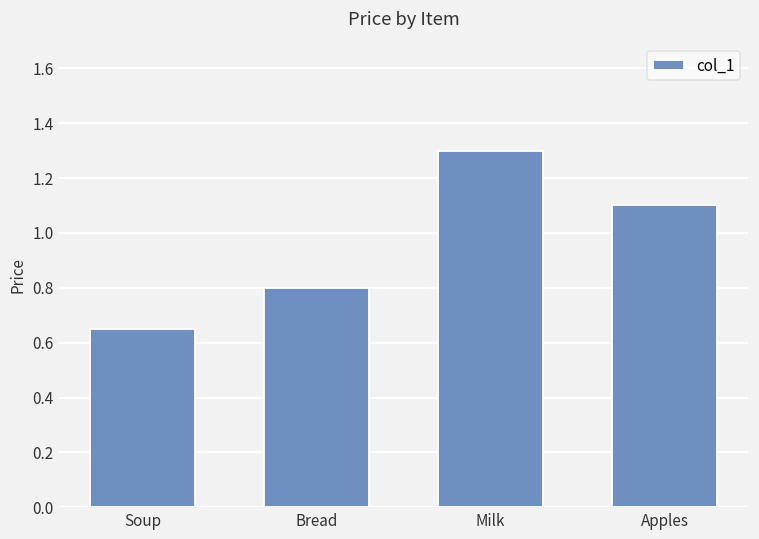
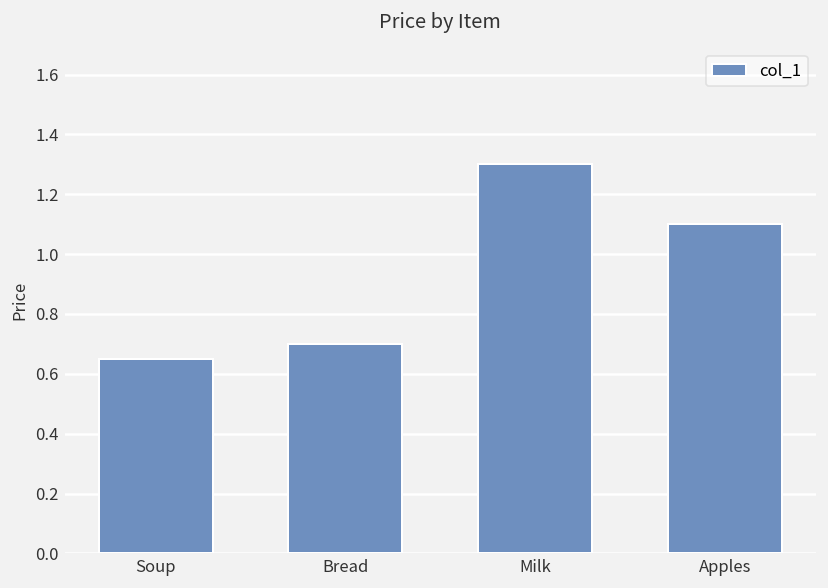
  {
    "Soup": 0.65,
-   "Bread": 0.8,
+   "Bread": 0.7,
    "Milk": 1.3,
    "Apples": 1.1
  }
